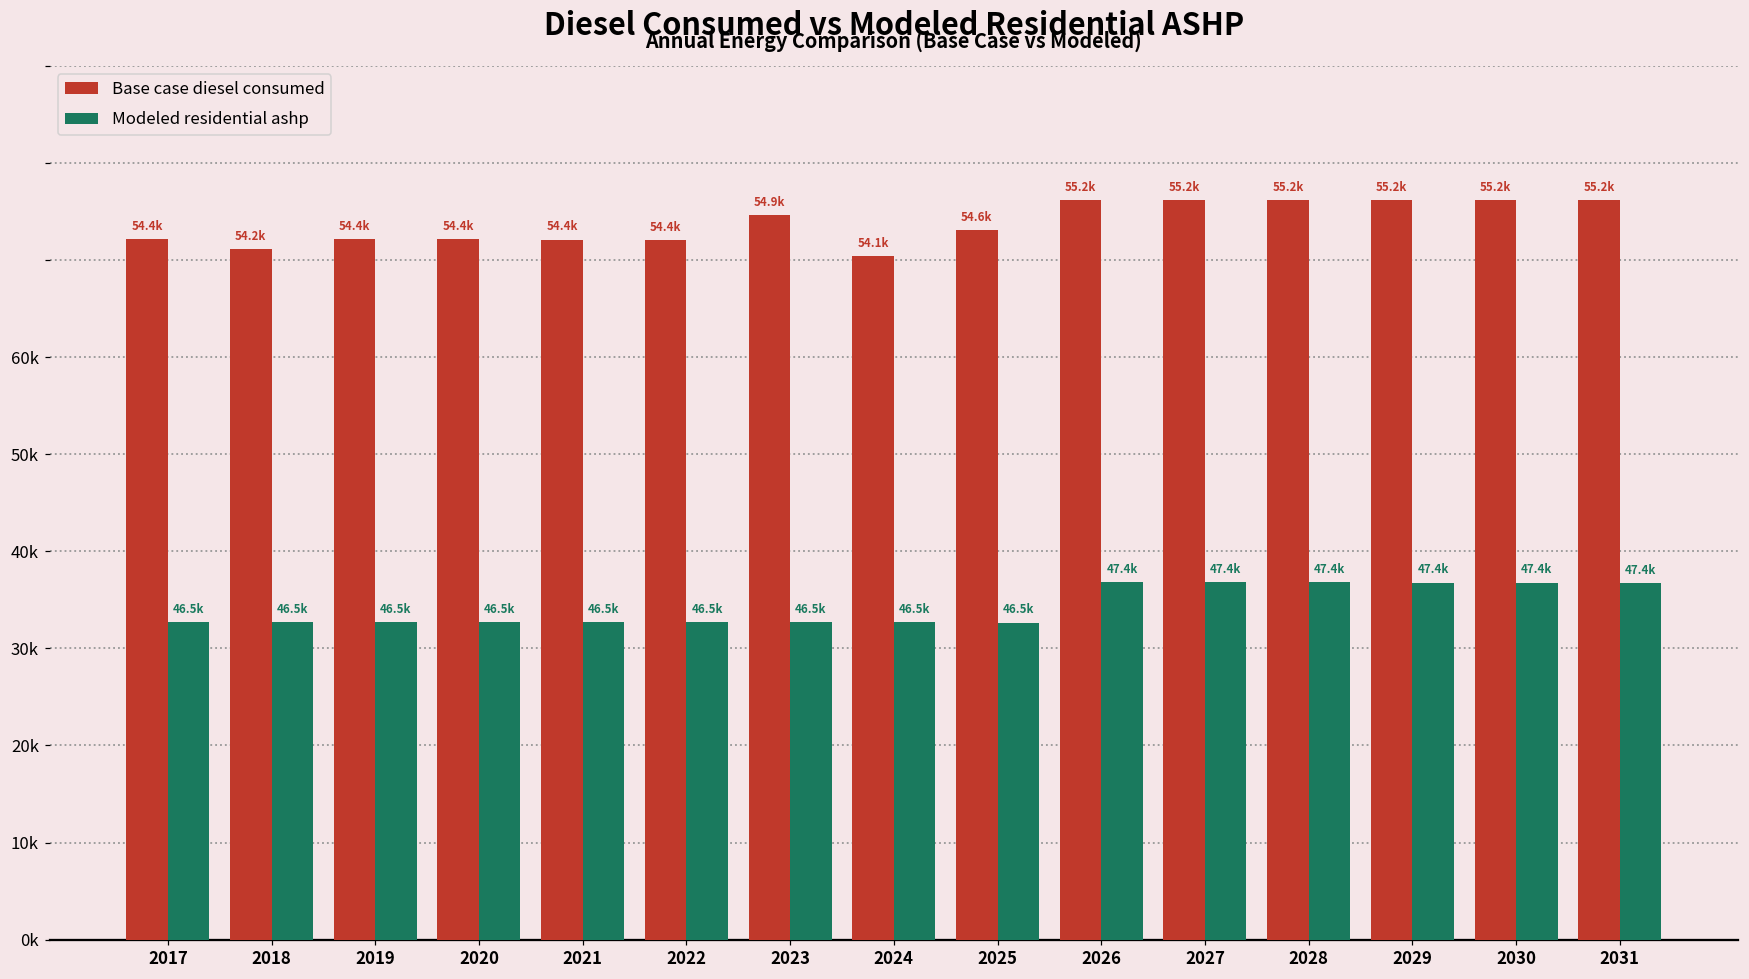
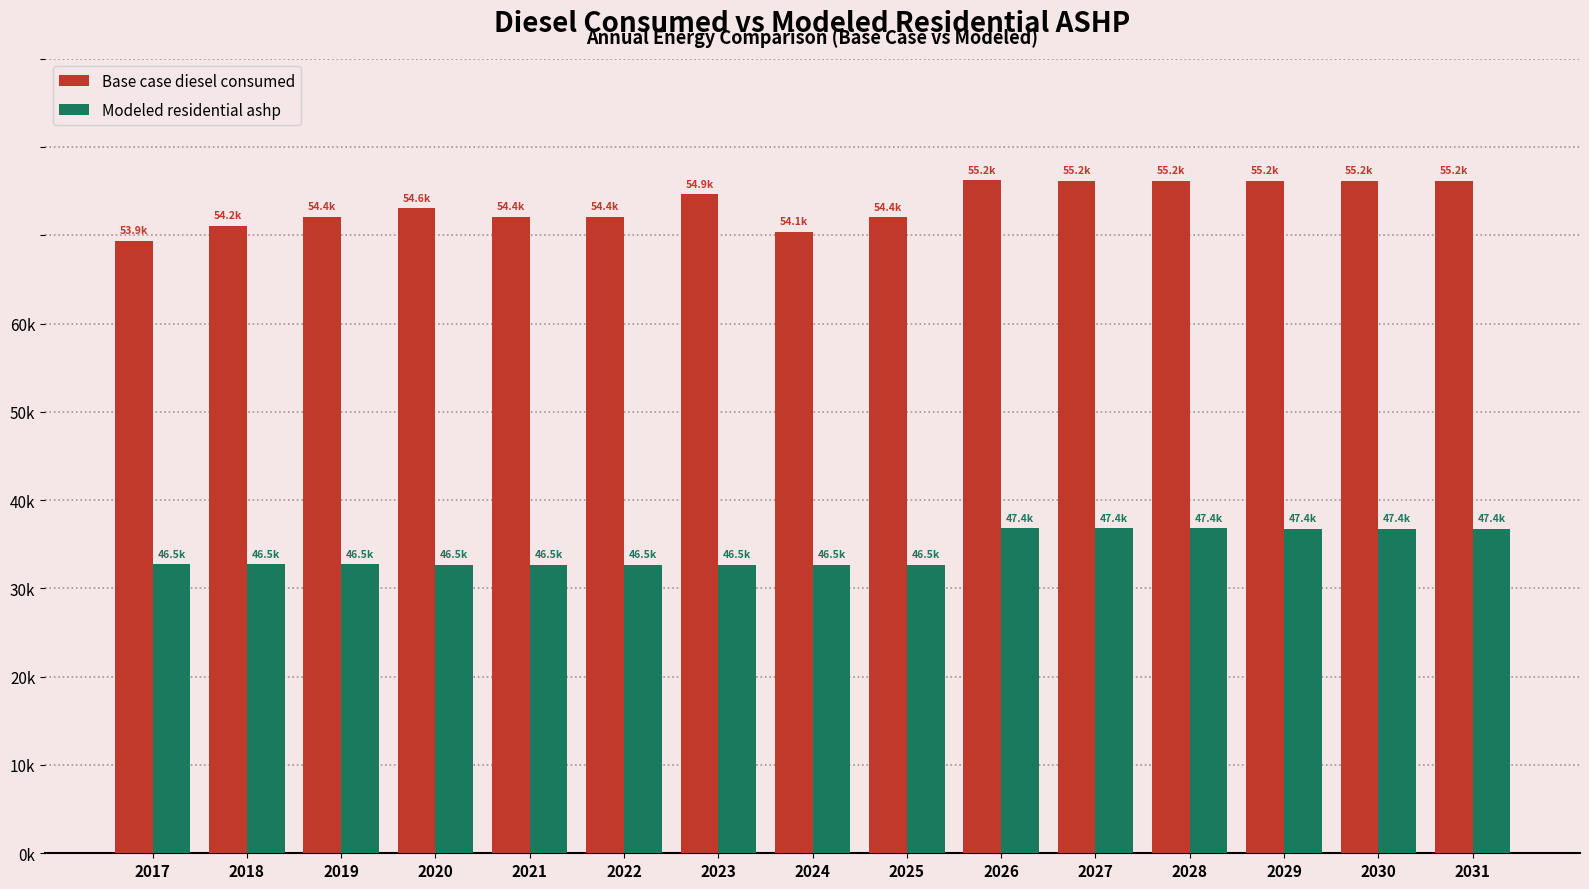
  {
    "Base case diesel consumed": {
-     "2017": "54.4k",
+     "2017": "53.9k",
      "2018": "54.2k",
      "2019": "54.4k",
-     "2020": "54.4k",
+     "2020": "54.6k",
      "2021": "54.4k",
      "2022": "54.4k",
      "2023": "54.9k",
      "2024": "54.1k",
-     "2025": "54.6k",
+     "2025": "54.4k",
      "2026": "55.2k",
      "2027": "55.2k",
      "2028": "55.2k",
      "2029": "55.2k",
      "2030": "55.2k",
      "2031": "55.2k"
    },
    "Modeled residential ashp": {
      "2017": "46.5k",
      "2018": "46.5k",
      "2019": "46.5k",
      "2020": "46.5k",
      "2021": "46.5k",
      "2022": "46.5k",
      "2023": "46.5k",
      "2024": "46.5k",
      "2025": "46.5k",
      "2026": "47.4k",
      "2027": "47.4k",
      "2028": "47.4k",
      "2029": "47.4k",
      "2030": "47.4k",
      "2031": "47.4k"
    }
  }
